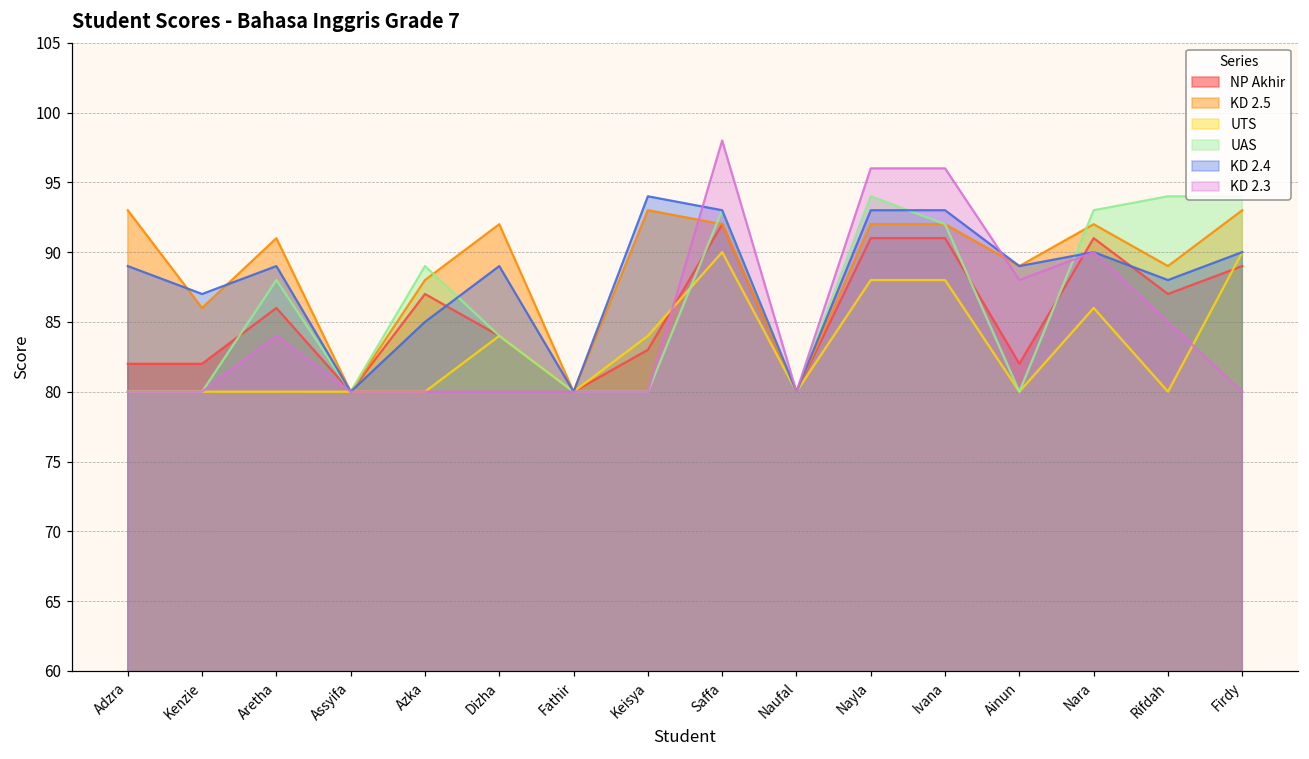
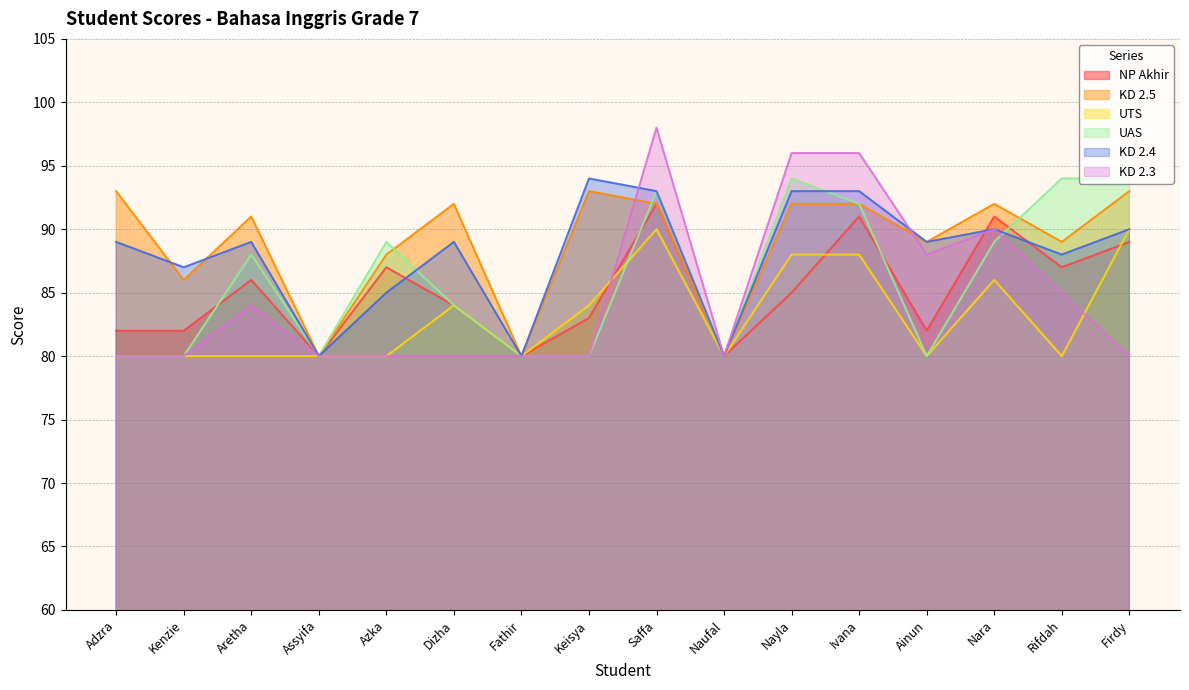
  {
    "NP Akhir": {
      "Adzra": 82,
      "Kenzie": 82,
      "Aretha": 86,
      "Azka": 87,
      "Keisya": 83,
-     "Nayla": 91,
+     "Nayla": 85,
      "Ivana": 91,
      "Ainun": 82,
      "Nara": 91,
      "Rifdah": 87,
      "Firdy": 89
    },
    "UAS": {
      "Aretha": 88,
      "Azka": 89,
      "Nayla": 94,
-     "Nara": 93,
+     "Nara": 89,
      "Rifdah": 94
    },
    "KD 2.4": {
      "Adzra": 89,
      "Kenzie": 87,
      "Aretha": 89,
      "Azka": 85,
      "Dizha": 89,
      "Keisya": 94,
      "Nayla": 93,
      "Ivana": 93,
      "Rifdah": 88
    },
    "KD 2.3": {
      "Aretha": 84,
      "Dizha": 80,
      "Saffa": 98,
      "Nayla": 96,
      "Ivana": 96,
      "Ainun": 88,
      "Rifdah": 85,
      "Firdy": 80
    }
  }
